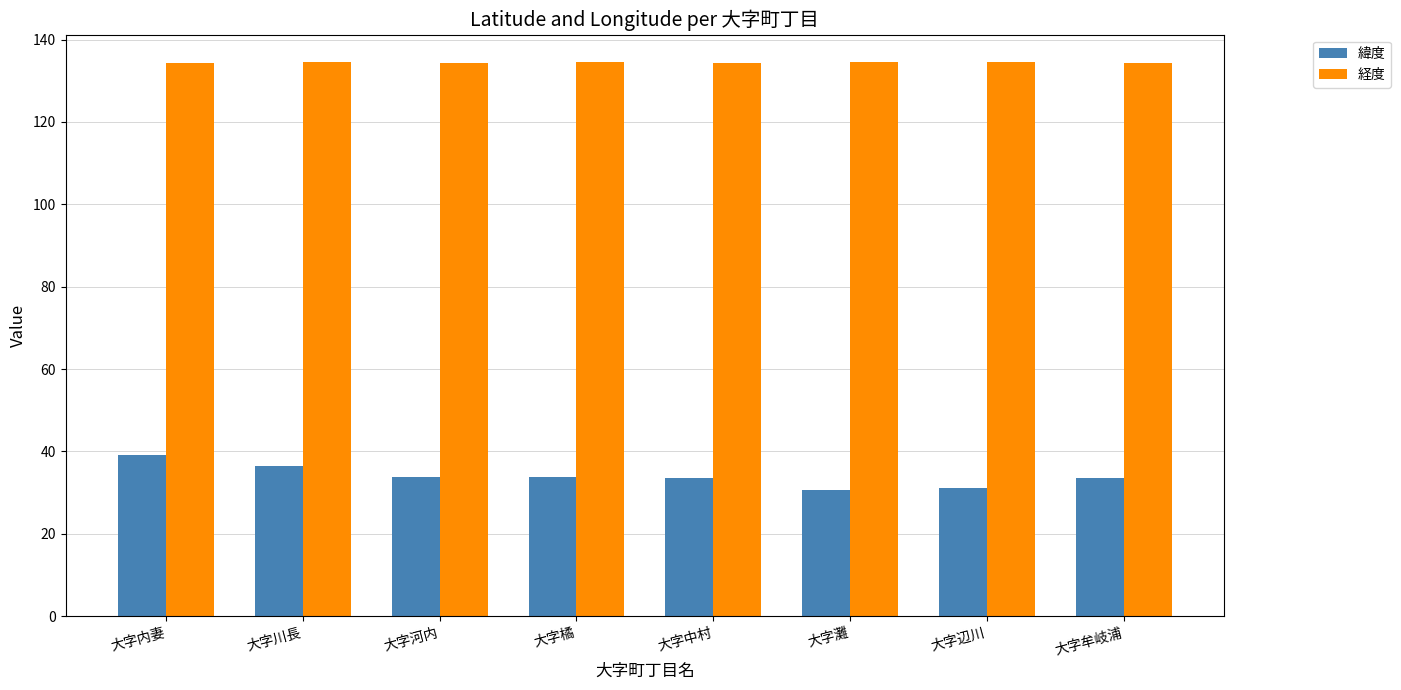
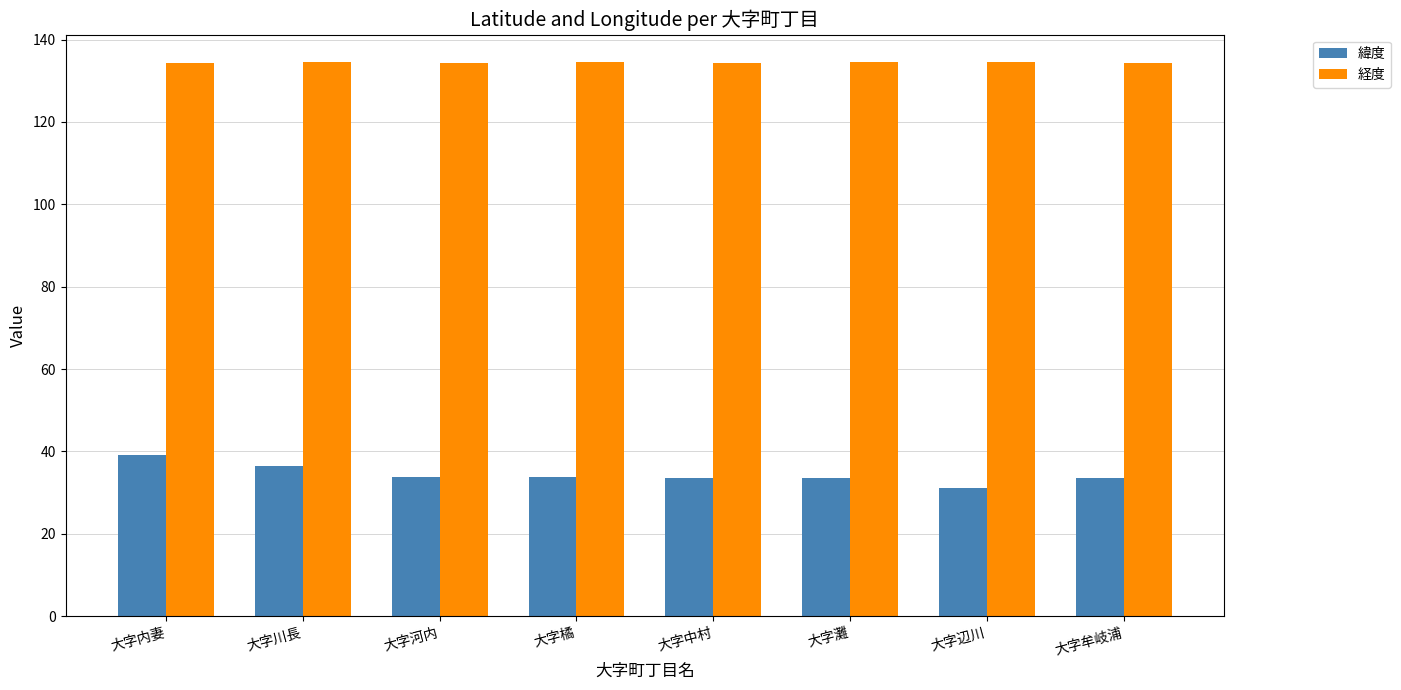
  {
    "緯度": {
      "大字内妻": 39,
      "大字川長": 37,
      "大字河内": 34,
      "大字橘": 34,
      "大字中村": 34,
-     "大字灘": 31,
+     "大字灘": 34,
      "大字辺川": 31,
      "大字牟岐浦": 34
    },
    "経度": {
      "大字内妻": 134,
      "大字川長": 134,
      "大字河内": 134,
      "大字橘": 134,
      "大字中村": 134,
      "大字灘": 134,
      "大字辺川": 134,
      "大字牟岐浦": 134
    }
  }
